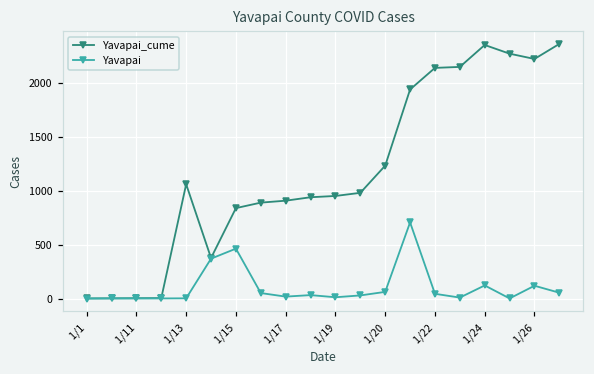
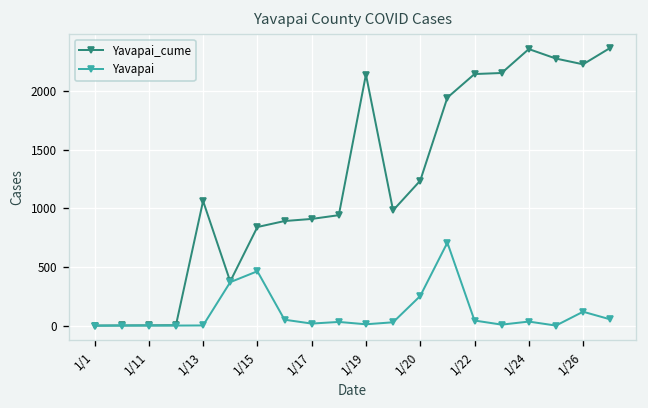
  {
    "Yavapai_cume": {
      "1/13": 1100,
      "1/15": 800,
      "1/17": 900,
-     "1/19": 1000,
+     "1/19": 2100,
      "1/20": 1200,
      "1/22": 2100,
      "1/24": 2400,
      "1/26": 2200
    },
    "Yavapai": {
      "1/13": 0,
      "1/15": 500,
      "1/17": 0,
      "1/19": 0,
-     "1/20": 100,
+     "1/20": 300,
      "1/22": 0,
-     "1/24": 100,
+     "1/24": 0,
      "1/26": 100
    }
  }
